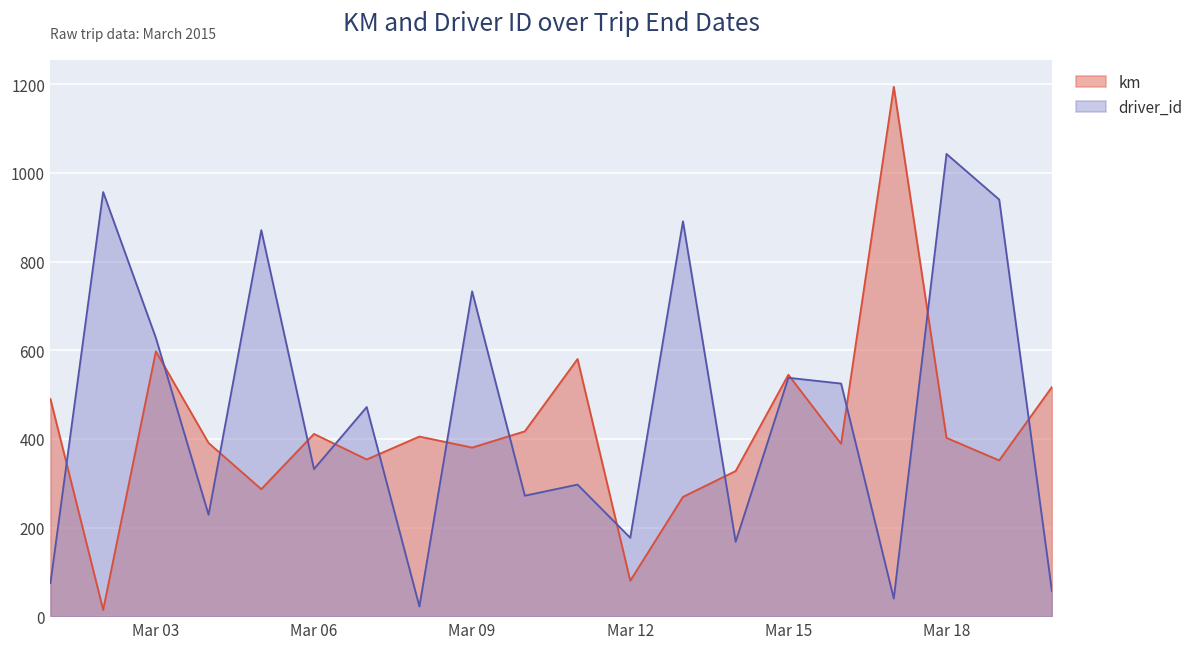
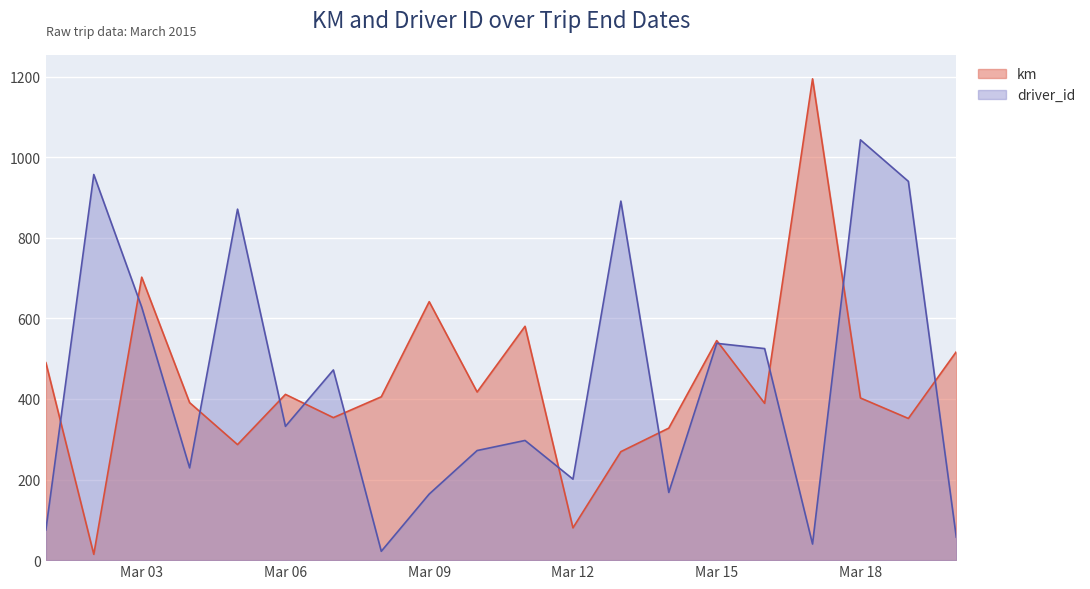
  {
    "km": {
-     "Mar 03": 600,
+     "Mar 03": 700,
      "Mar 06": 410,
-     "Mar 09": 380,
+     "Mar 09": 640,
      "Mar 12": 80,
      "Mar 15": 540,
      "Mar 18": 400
    },
    "driver_id": {
      "Mar 03": 630,
      "Mar 06": 330,
-     "Mar 09": 730,
-     "Mar 12": 180,
+     "Mar 09": 160,
+     "Mar 12": 200,
      "Mar 15": 540,
      "Mar 18": 1040
    }
  }
